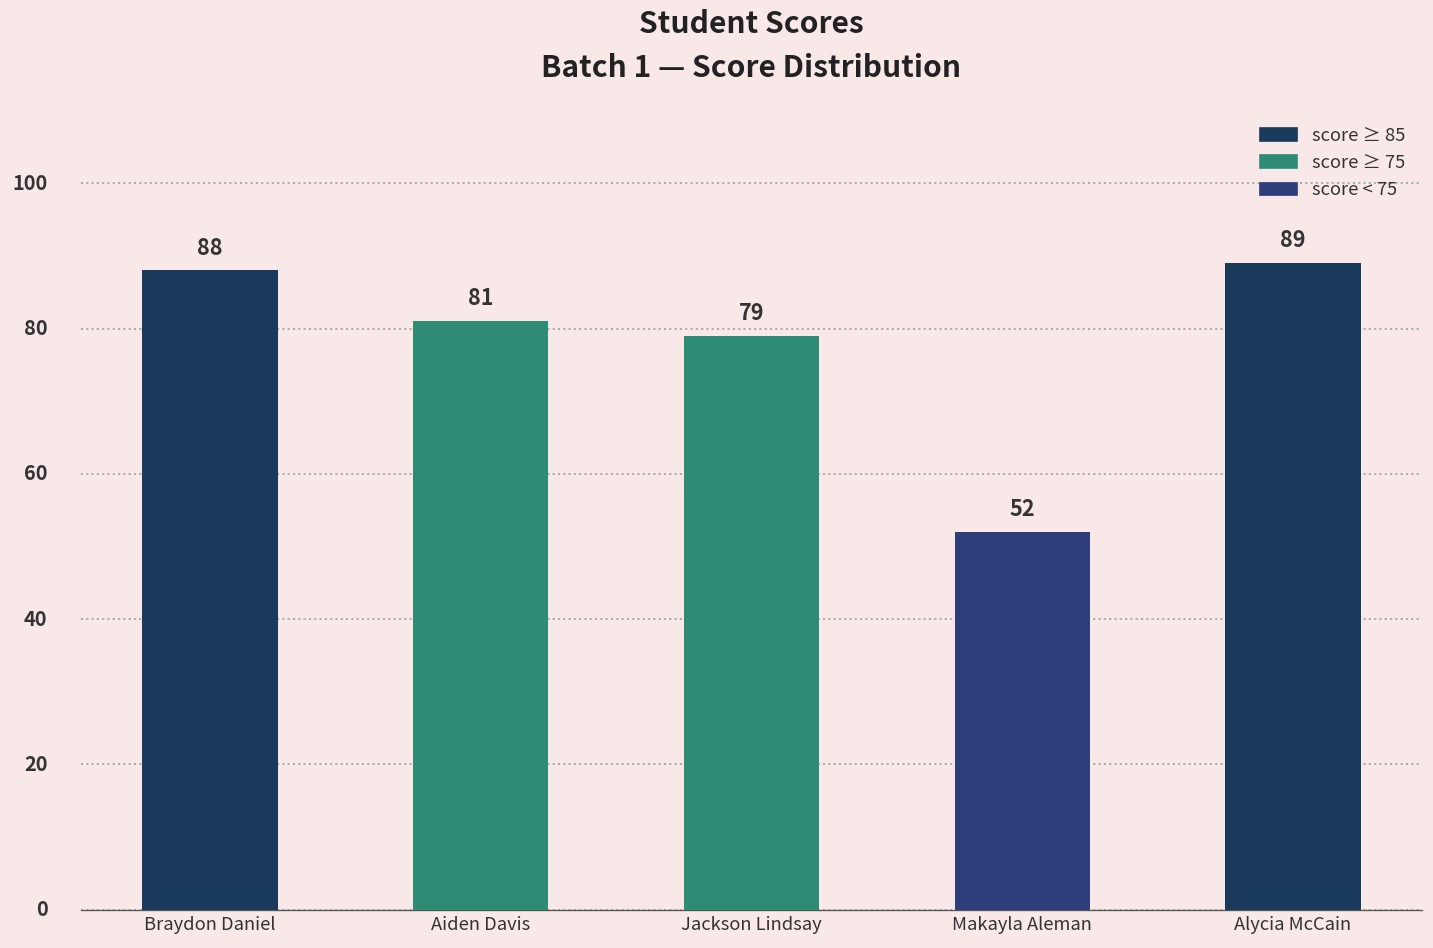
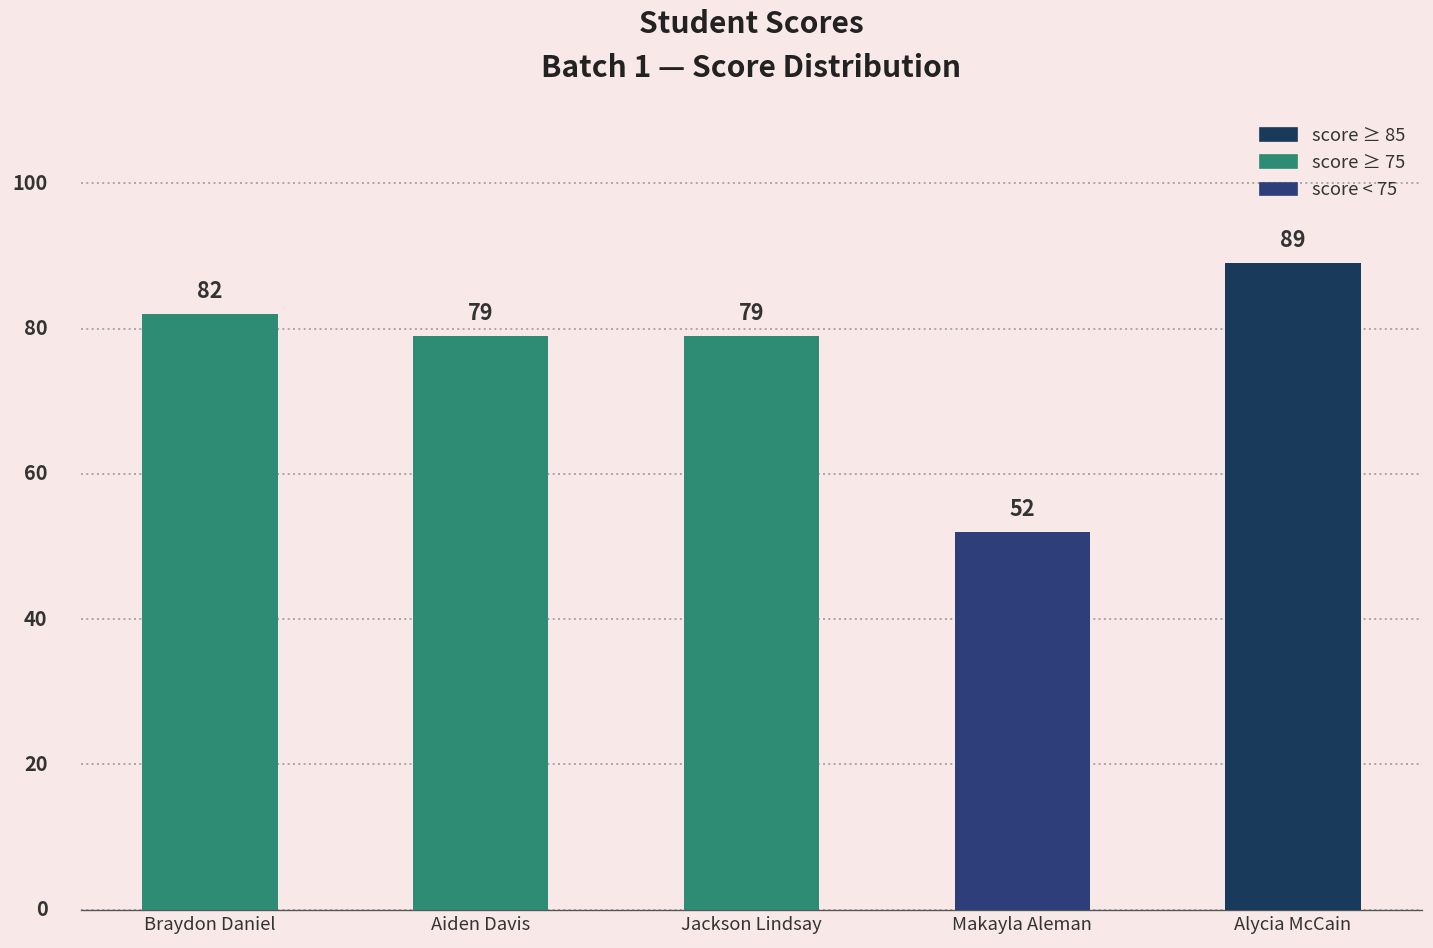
  {
-   "Braydon Daniel": 88,
-   "Aiden Davis": 81,
+   "Braydon Daniel": 82,
+   "Aiden Davis": 79,
    "Jackson Lindsay": 79,
    "Makayla Aleman": 52,
    "Alycia McCain": 89
  }
